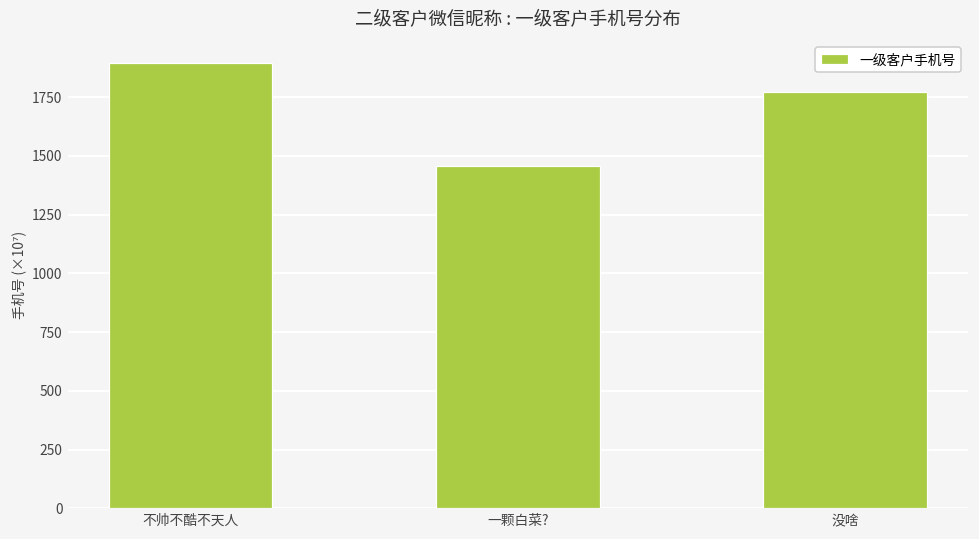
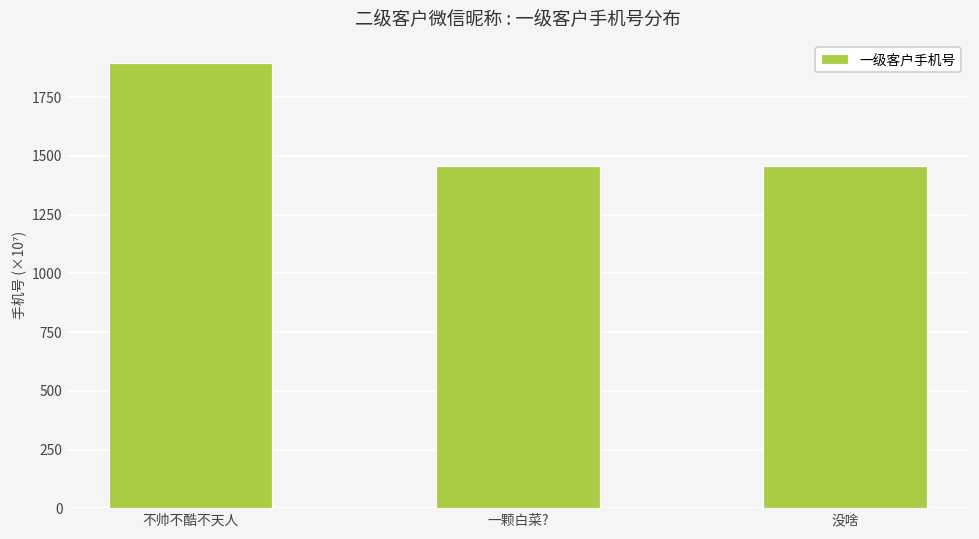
  {
    "不帅不酷不天人": 1900,
    "一颗白菜?": 1460,
-   "没啥": 1770
+   "没啥": 1460
  }
